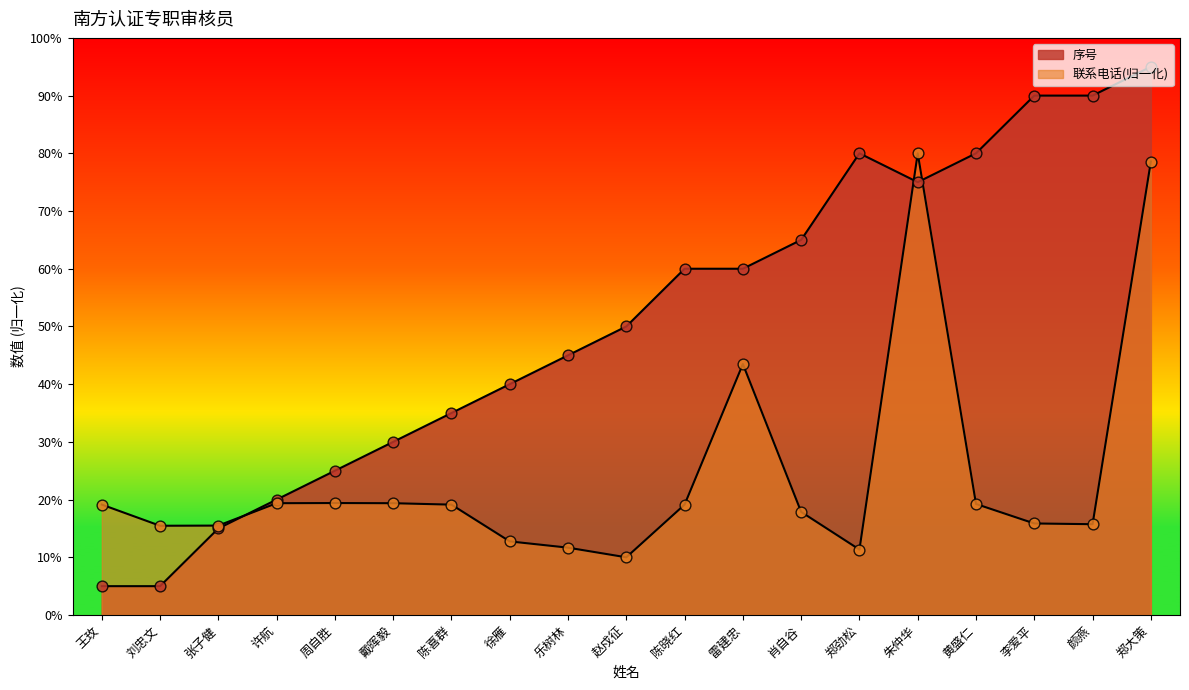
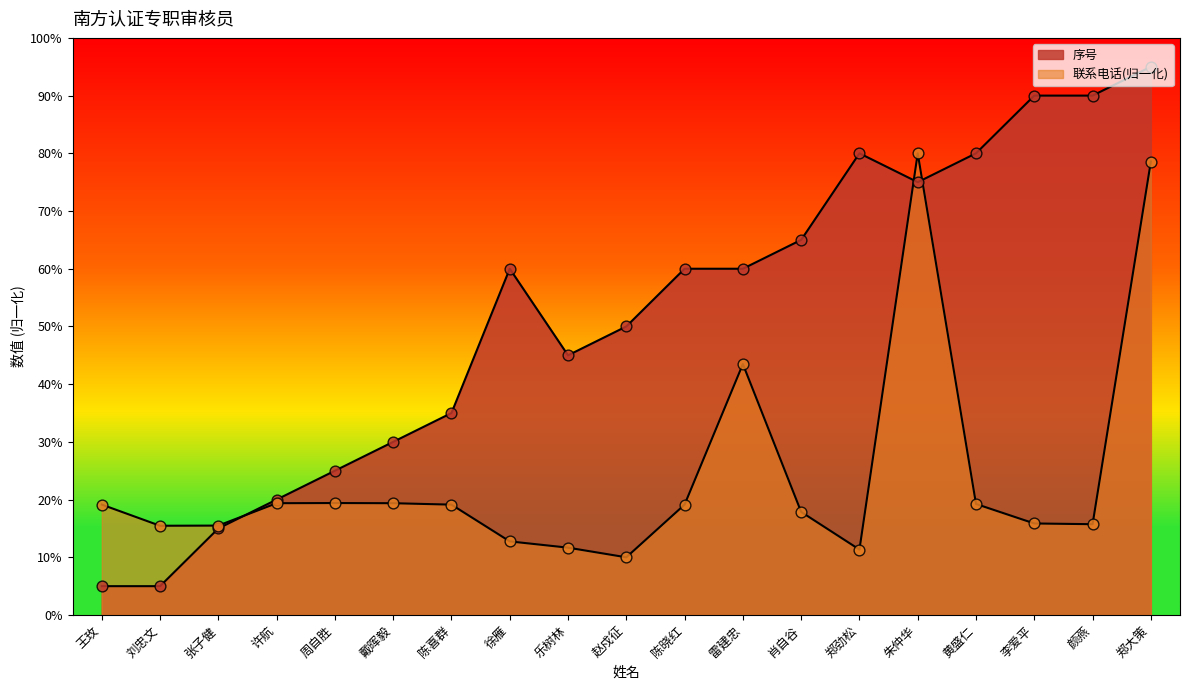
  {
    "序号": {
      "王玫": "5%",
      "刘忠文": "5%",
      "张子健": "15%",
      "许航": "20%",
      "周自胜": "25%",
      "戴晖毅": "30%",
      "陈喜群": "35%",
-     "徐雁": "40%",
+     "徐雁": "60%",
      "乐树林": "45%",
      "赵戍征": "50%",
      "陈晓红": "60%",
      "雷建忠": "60%",
      "肖自谷": "65%",
      "郑劲松": "80%",
      "朱仲华": "75%",
      "黄盛仁": "80%",
      "李爱平": "90%",
      "颜燕": "90%"
    },
    "联系电话(归一化)": {
      "王玫": "19%",
      "刘忠文": "15%",
      "张子健": "15%",
      "许航": "19%",
      "周自胜": "19%",
      "戴晖毅": "19%",
      "陈喜群": "19%",
      "徐雁": "13%",
      "乐树林": "12%",
      "赵戍征": "10%",
      "陈晓红": "19%",
      "雷建忠": "43%",
      "肖自谷": "18%",
      "郑劲松": "11%",
      "朱仲华": "80%",
      "黄盛仁": "19%",
      "李爱平": "16%",
      "颜燕": "16%",
      "郑大策": "79%"
    }
  }
